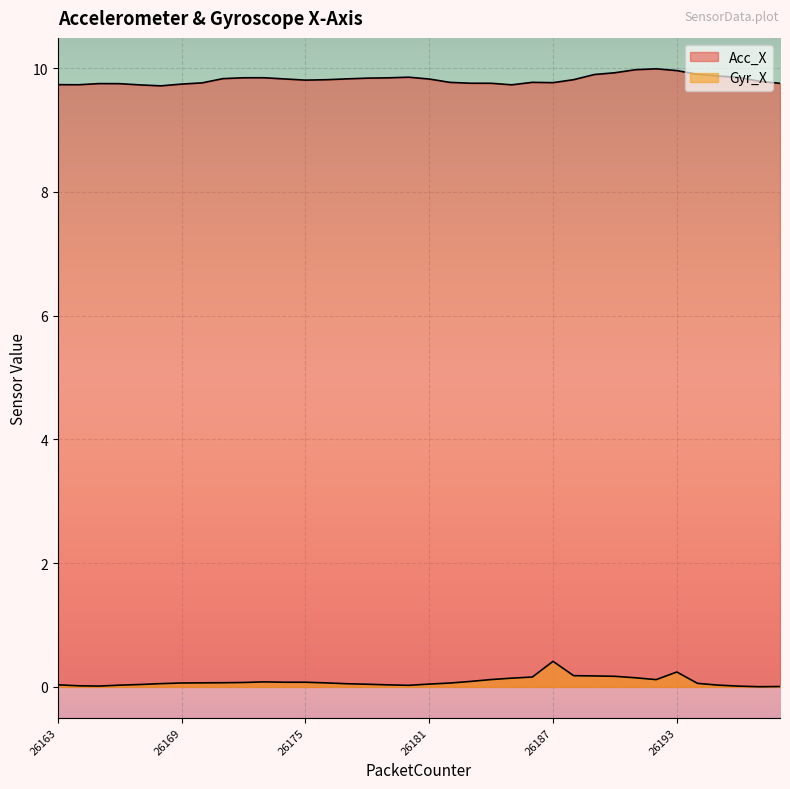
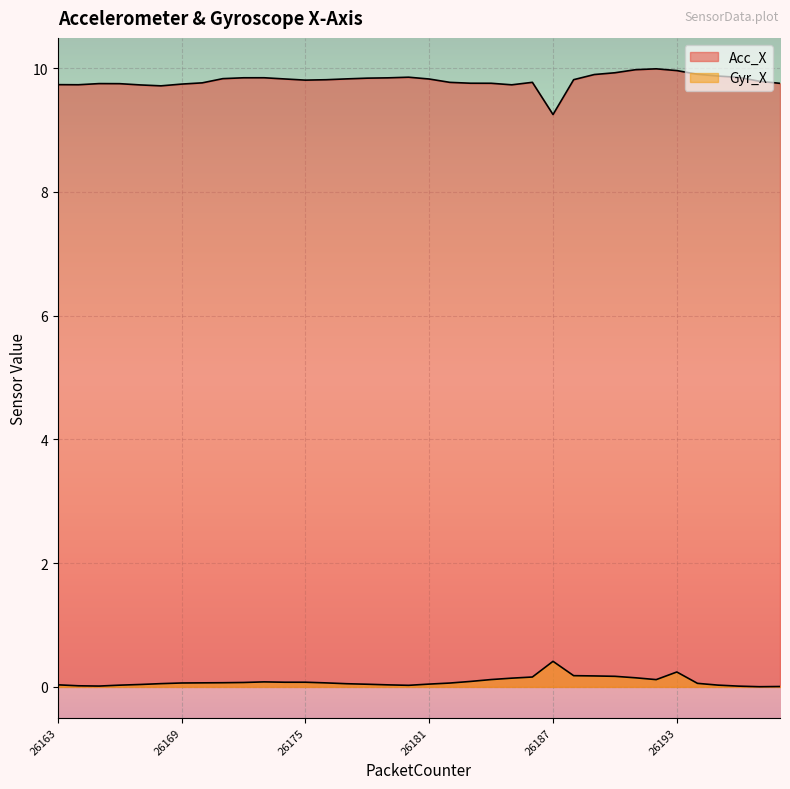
  {
    "Acc_X": {
      "26163": 9.7,
      "26169": 9.7,
      "26175": 9.8,
      "26181": 9.8,
-     "26187": 9.8,
+     "26187": 9.3,
      "26193": 10.0
    },
    "Gyr_X": {
      "26163": 0.0,
      "26169": 0.1,
      "26175": 0.1,
      "26181": 0.0,
      "26187": 0.4,
      "26193": 0.2
    }
  }
